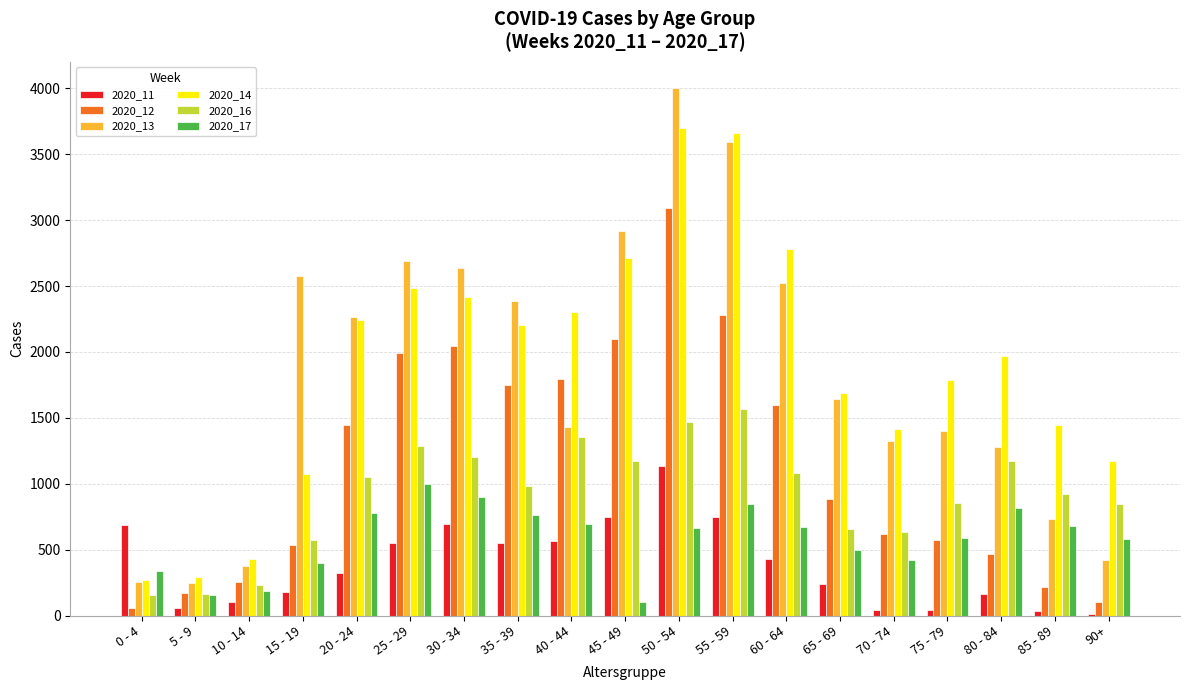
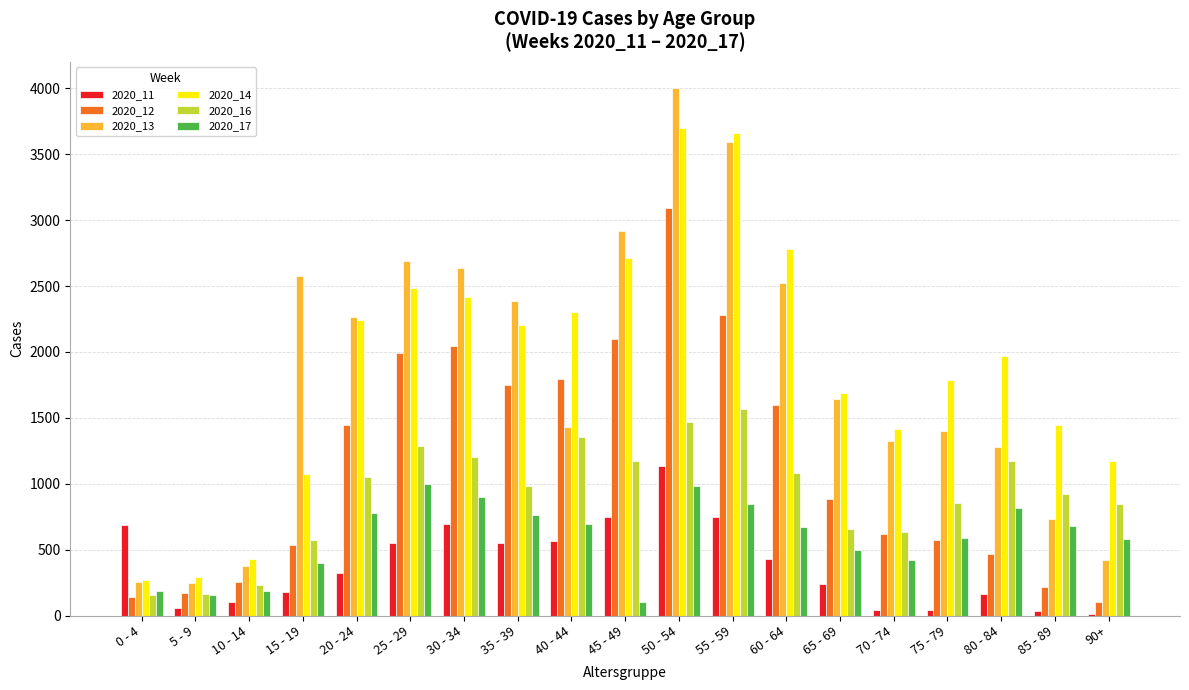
  {
    "2020_11": {
      "0 - 4": 690,
      "5 - 9": 60,
      "10 - 14": 100,
      "15 - 19": 180,
      "20 - 24": 320,
      "25 - 29": 550,
      "30 - 34": 700,
      "35 - 39": 550,
      "40 - 44": 570,
      "45 - 49": 750,
      "50 - 54": 1130,
      "55 - 59": 750,
      "60 - 64": 430,
      "65 - 69": 240,
      "70 - 74": 40,
      "75 - 79": 40,
      "80 - 84": 170,
      "85 - 89": 40
    },
    "2020_12": {
-     "0 - 4": 60,
+     "0 - 4": 140,
      "5 - 9": 170,
      "10 - 14": 250,
      "15 - 19": 540,
      "20 - 24": 1450,
      "25 - 29": 2000,
      "30 - 34": 2050,
      "35 - 39": 1750,
      "40 - 44": 1800,
      "45 - 49": 2100,
      "50 - 54": 3090,
      "55 - 59": 2280,
      "60 - 64": 1600,
      "65 - 69": 880,
      "70 - 74": 620,
      "75 - 79": 570,
      "80 - 84": 470,
      "85 - 89": 220,
      "90+": 100
    },
    "2020_13": {
      "0 - 4": 250,
      "5 - 9": 250,
      "10 - 14": 380,
      "15 - 19": 2580,
      "20 - 24": 2270,
      "25 - 29": 2690,
      "30 - 34": 2640,
      "35 - 39": 2380,
      "40 - 44": 1430,
      "45 - 49": 2920,
      "50 - 54": 4000,
      "55 - 59": 3590,
      "60 - 64": 2520,
      "65 - 69": 1650,
      "70 - 74": 1330,
      "75 - 79": 1400,
      "80 - 84": 1280,
      "85 - 89": 740,
      "90+": 420
    },
    "2020_14": {
      "0 - 4": 270,
      "5 - 9": 290,
      "10 - 14": 430,
      "15 - 19": 1070,
      "20 - 24": 2240,
      "25 - 29": 2490,
      "30 - 34": 2420,
      "35 - 39": 2200,
      "40 - 44": 2310,
      "45 - 49": 2710,
      "50 - 54": 3700,
      "55 - 59": 3660,
      "60 - 64": 2780,
      "65 - 69": 1690,
      "70 - 74": 1410,
      "75 - 79": 1790,
      "80 - 84": 1970,
      "85 - 89": 1450,
      "90+": 1170
    },
    "2020_16": {
      "0 - 4": 160,
      "5 - 9": 160,
      "10 - 14": 230,
      "15 - 19": 570,
      "20 - 24": 1050,
      "25 - 29": 1290,
      "30 - 34": 1210,
      "35 - 39": 980,
      "40 - 44": 1350,
      "45 - 49": 1170,
      "50 - 54": 1470,
      "55 - 59": 1570,
      "60 - 64": 1090,
      "65 - 69": 660,
      "70 - 74": 630,
      "75 - 79": 860,
      "80 - 84": 1180,
      "85 - 89": 920,
      "90+": 850
    },
    "2020_17": {
-     "0 - 4": 340,
+     "0 - 4": 190,
      "5 - 9": 150,
      "10 - 14": 190,
      "15 - 19": 400,
      "20 - 24": 780,
      "25 - 29": 1000,
      "30 - 34": 900,
      "35 - 39": 760,
      "40 - 44": 700,
      "45 - 49": 100,
-     "50 - 54": 660,
+     "50 - 54": 990,
      "55 - 59": 850,
      "60 - 64": 670,
      "65 - 69": 500,
      "70 - 74": 420,
      "75 - 79": 590,
      "80 - 84": 820,
      "85 - 89": 680,
      "90+": 580
    }
  }
